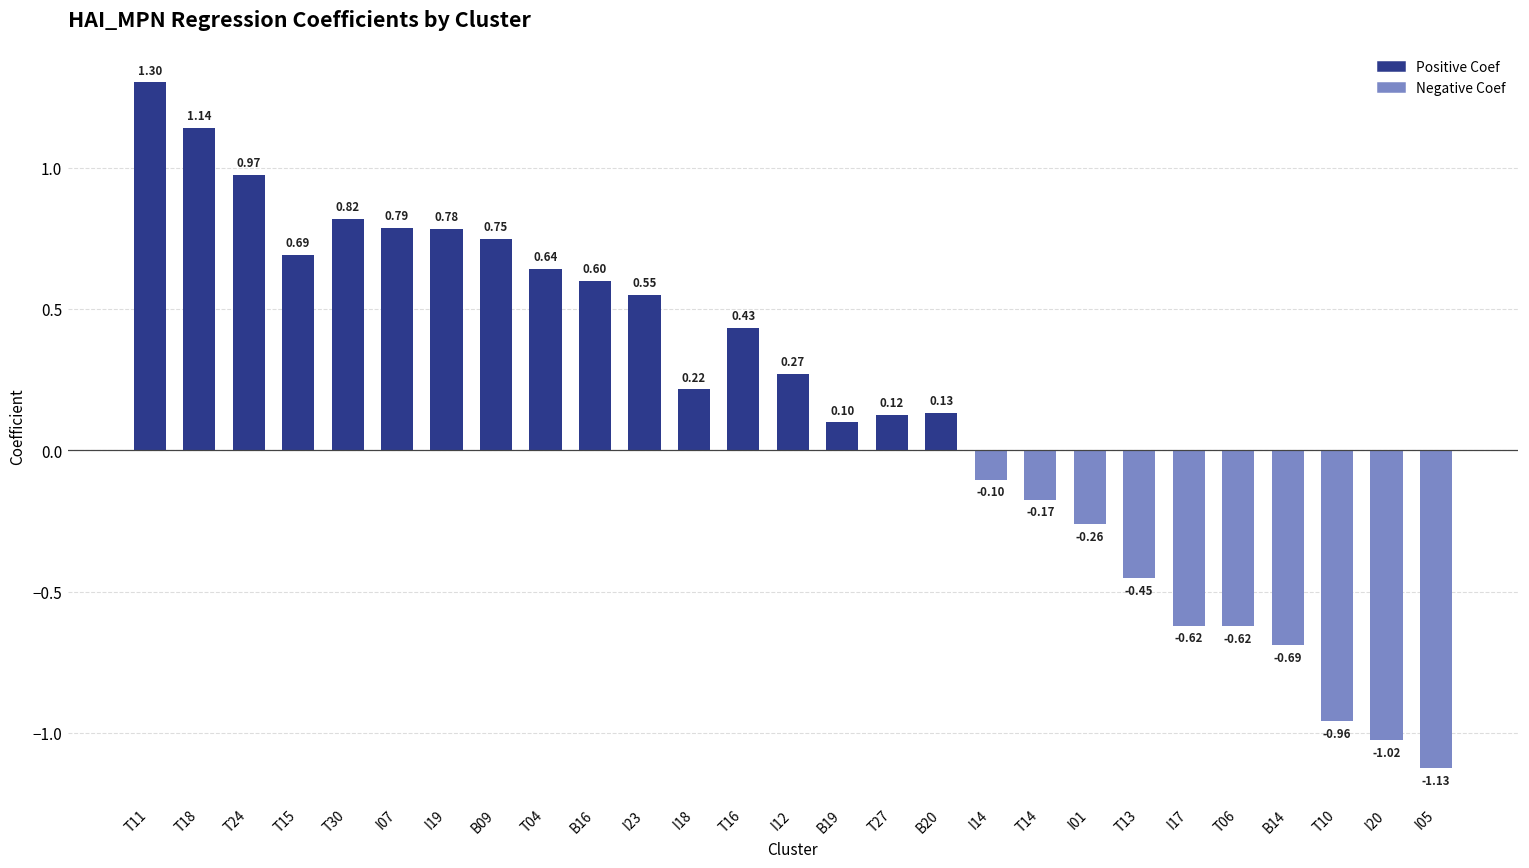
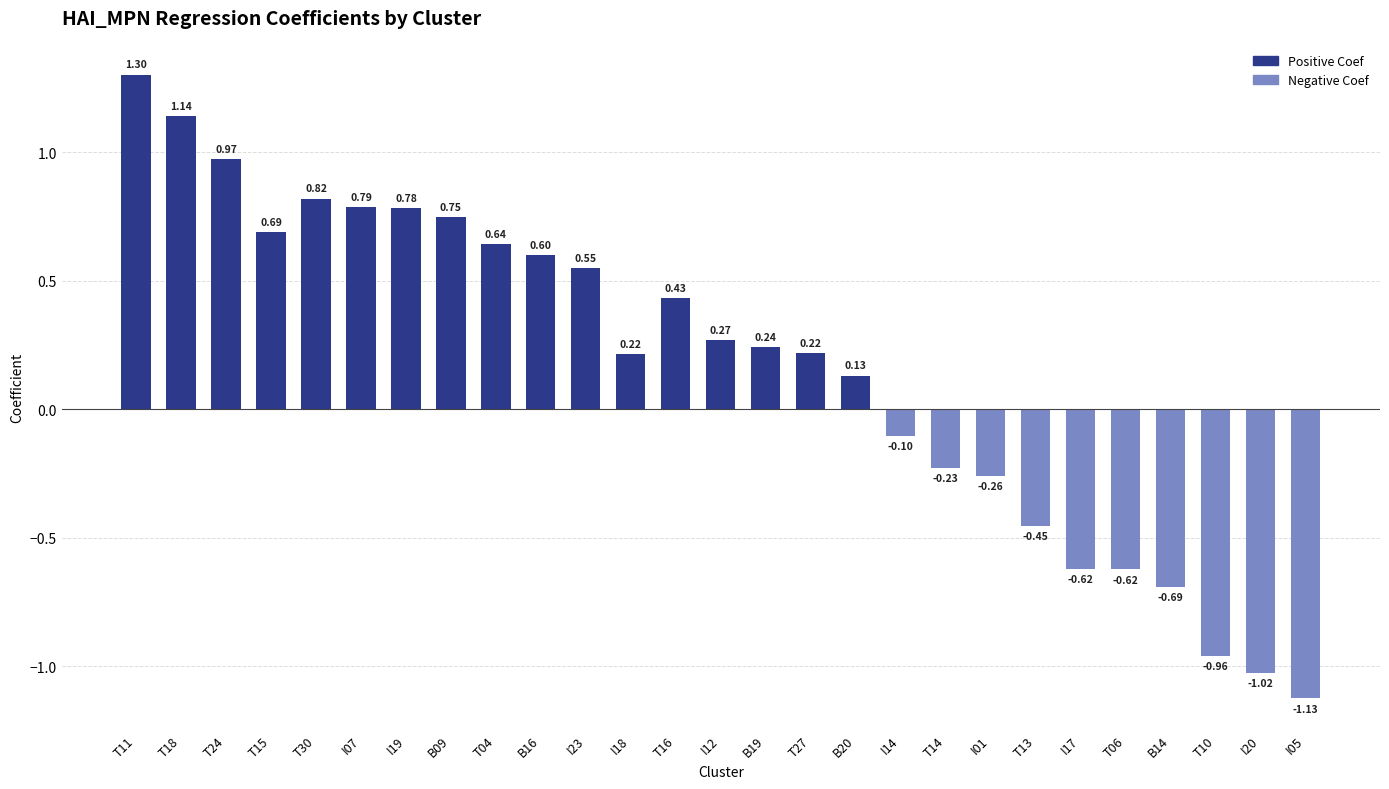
  {
    "T11": 1.30,
    "T18": 1.14,
    "T24": 0.97,
    "T15": 0.69,
    "T30": 0.82,
    "I07": 0.79,
    "I19": 0.78,
    "B09": 0.75,
    "T04": 0.64,
    "B16": 0.60,
    "I23": 0.55,
    "I18": 0.22,
    "T16": 0.43,
    "I12": 0.27,
-   "B19": 0.10,
-   "T27": 0.12,
+   "B19": 0.24,
+   "T27": 0.22,
    "B20": 0.13,
    "I14": -0.10,
-   "T14": -0.17,
+   "T14": -0.23,
    "I01": -0.26,
    "T13": -0.45,
    "I17": -0.62,
    "T06": -0.62,
    "B14": -0.69,
    "T10": -0.96,
    "I20": -1.02,
    "I05": -1.13
  }
